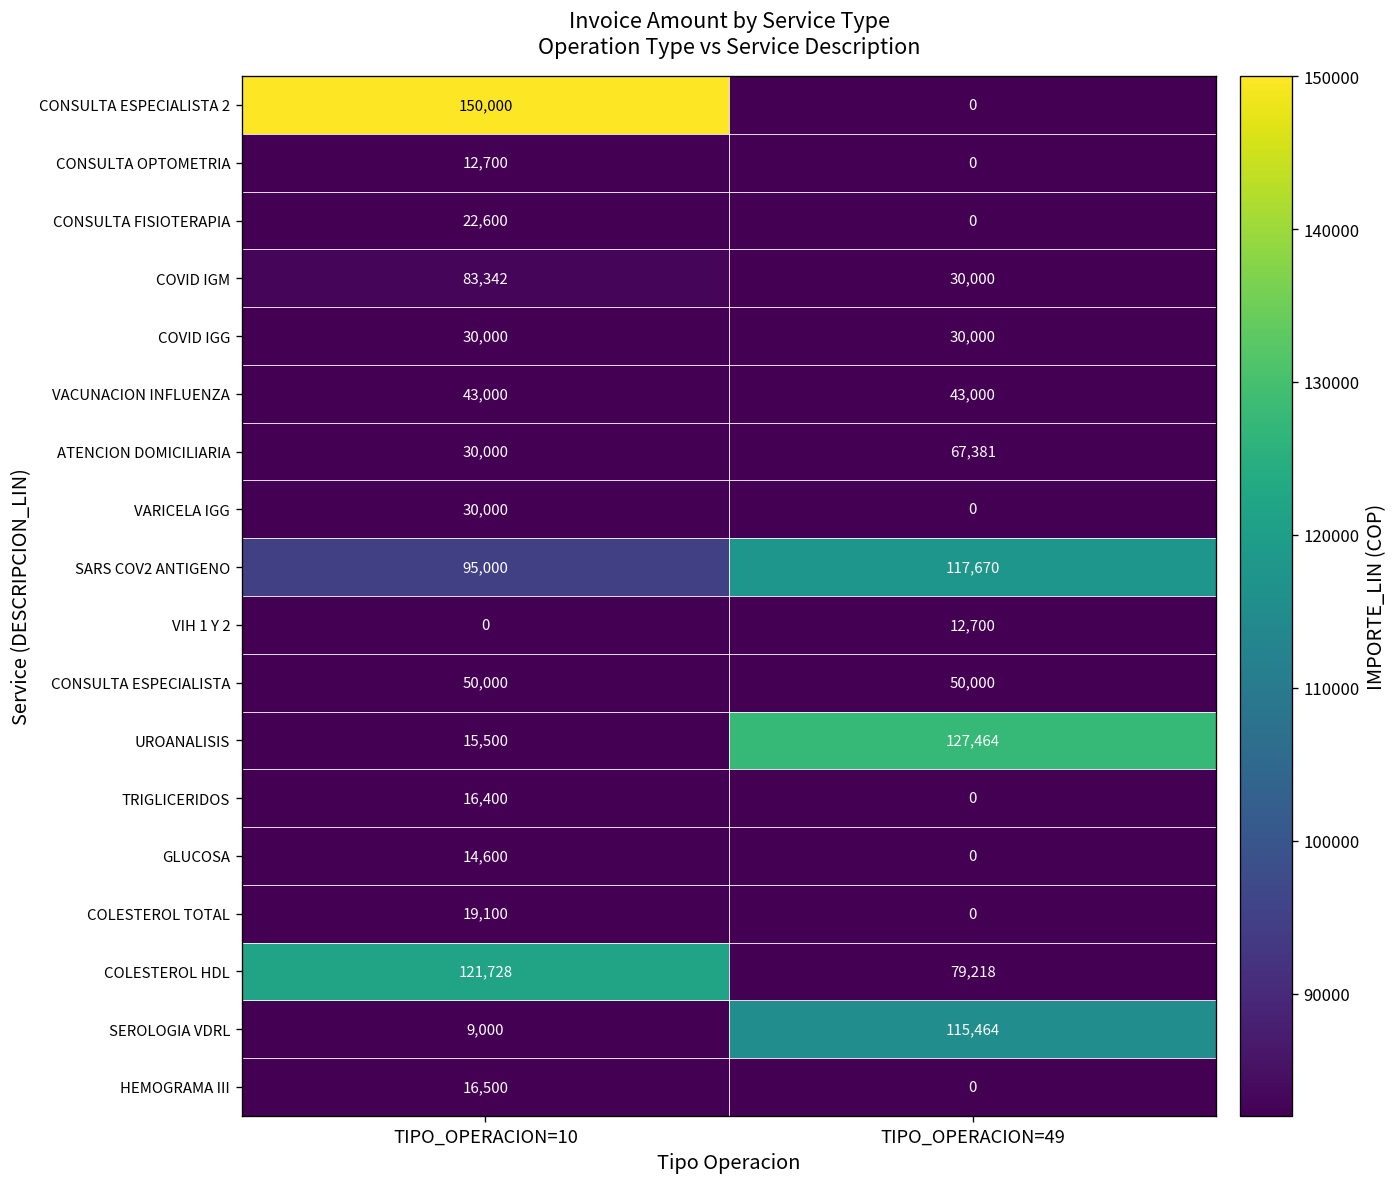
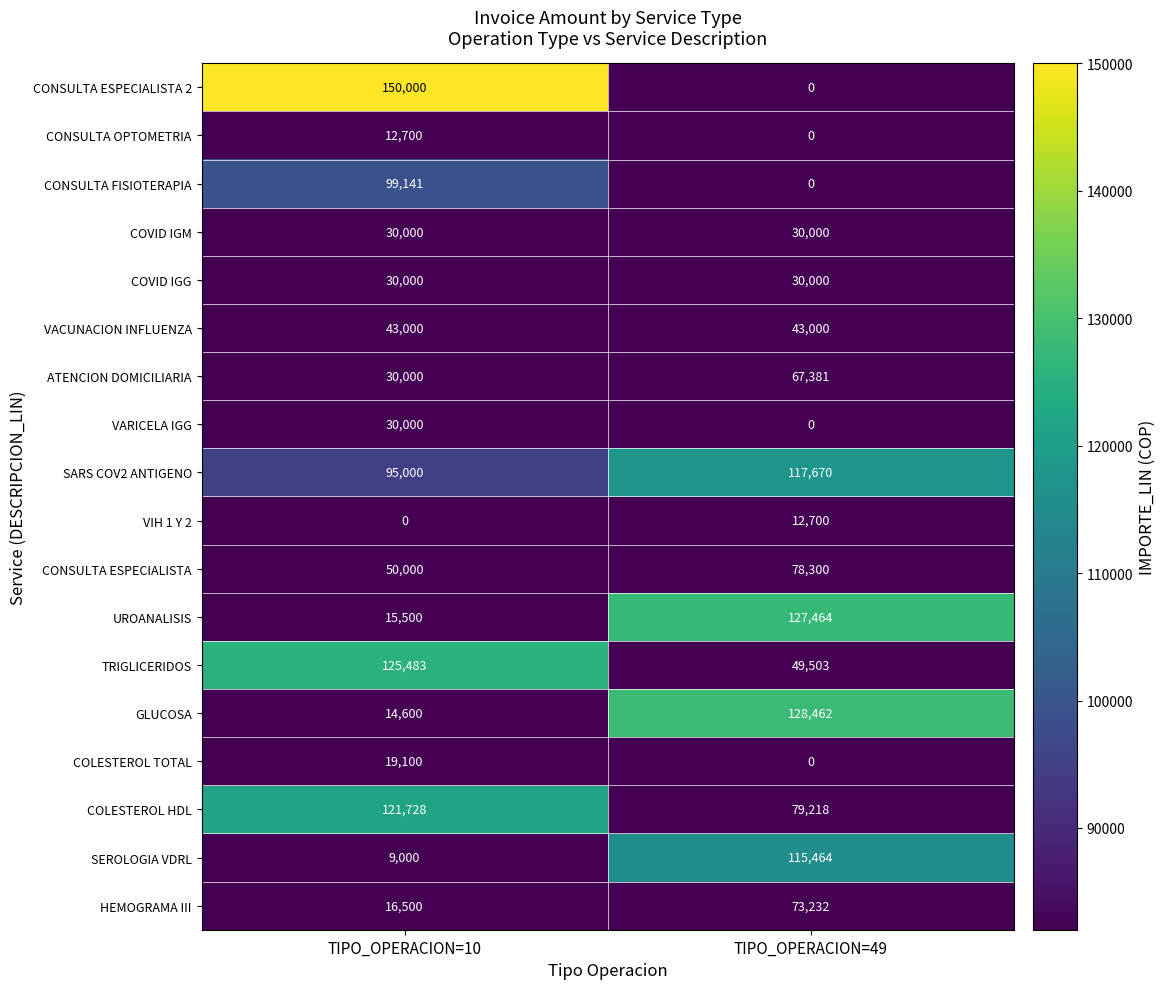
  {
    "CONSULTA ESPECIALISTA 2": {
      "TIPO_OPERACION=10": "150,000",
      "TIPO_OPERACION=49": "0"
    },
    "CONSULTA OPTOMETRIA": {
      "TIPO_OPERACION=10": "12,700",
      "TIPO_OPERACION=49": "0"
    },
    "CONSULTA FISIOTERAPIA": {
-     "TIPO_OPERACION=10": "22,600",
+     "TIPO_OPERACION=10": "99,141",
      "TIPO_OPERACION=49": "0"
    },
    "COVID IGM": {
-     "TIPO_OPERACION=10": "83,342",
+     "TIPO_OPERACION=10": "30,000",
      "TIPO_OPERACION=49": "30,000"
    },
    "COVID IGG": {
      "TIPO_OPERACION=10": "30,000",
      "TIPO_OPERACION=49": "30,000"
    },
    "VACUNACION INFLUENZA": {
      "TIPO_OPERACION=10": "43,000",
      "TIPO_OPERACION=49": "43,000"
    },
    "ATENCION DOMICILIARIA": {
      "TIPO_OPERACION=10": "30,000",
      "TIPO_OPERACION=49": "67,381"
    },
    "VARICELA IGG": {
      "TIPO_OPERACION=10": "30,000",
      "TIPO_OPERACION=49": "0"
    },
    "SARS COV2 ANTIGENO": {
      "TIPO_OPERACION=10": "95,000",
      "TIPO_OPERACION=49": "117,670"
    },
    "VIH 1 Y 2": {
      "TIPO_OPERACION=10": "0",
      "TIPO_OPERACION=49": "12,700"
    },
    "CONSULTA ESPECIALISTA": {
      "TIPO_OPERACION=10": "50,000",
-     "TIPO_OPERACION=49": "50,000"
+     "TIPO_OPERACION=49": "78,300"
    },
    "UROANALISIS": {
      "TIPO_OPERACION=10": "15,500",
      "TIPO_OPERACION=49": "127,464"
    },
    "TRIGLICERIDOS": {
-     "TIPO_OPERACION=10": "16,400",
-     "TIPO_OPERACION=49": "0"
+     "TIPO_OPERACION=10": "125,483",
+     "TIPO_OPERACION=49": "49,503"
    },
    "GLUCOSA": {
      "TIPO_OPERACION=10": "14,600",
-     "TIPO_OPERACION=49": "0"
+     "TIPO_OPERACION=49": "128,462"
    },
    "COLESTEROL TOTAL": {
      "TIPO_OPERACION=10": "19,100",
      "TIPO_OPERACION=49": "0"
    },
    "COLESTEROL HDL": {
      "TIPO_OPERACION=10": "121,728",
      "TIPO_OPERACION=49": "79,218"
    },
    "SEROLOGIA VDRL": {
      "TIPO_OPERACION=10": "9,000",
      "TIPO_OPERACION=49": "115,464"
    },
    "HEMOGRAMA III": {
      "TIPO_OPERACION=10": "16,500",
-     "TIPO_OPERACION=49": "0"
+     "TIPO_OPERACION=49": "73,232"
    }
  }
